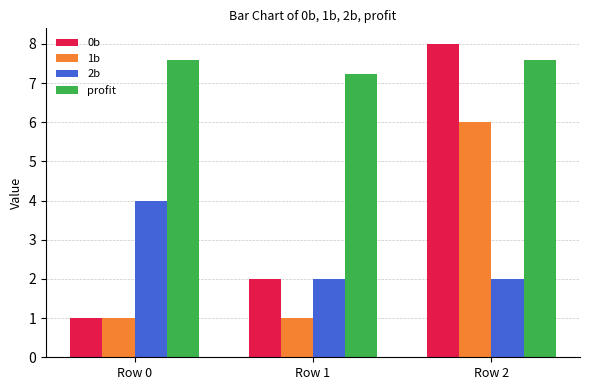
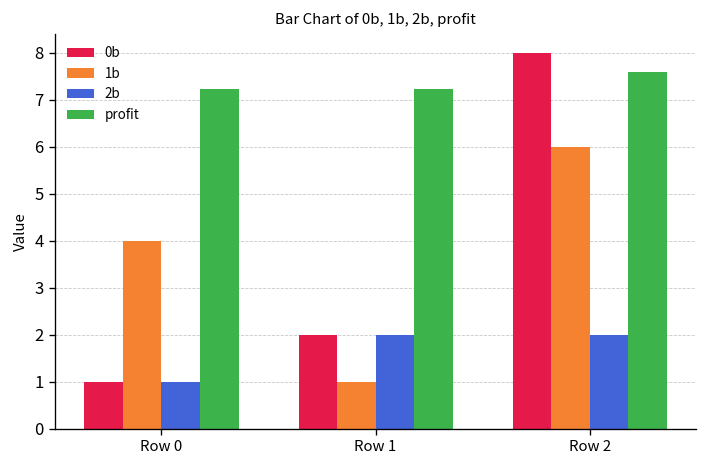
  {
    "0b": {
      "Row 0": 1.0,
      "Row 1": 2.0,
      "Row 2": 8.0
    },
    "1b": {
-     "Row 0": 1,
+     "Row 0": 4,
      "Row 1": 1,
      "Row 2": 6
    },
    "2b": {
-     "Row 0": 4,
+     "Row 0": 1,
      "Row 1": 2,
      "Row 2": 2
    },
    "profit": {
-     "Row 0": 7.6,
+     "Row 0": 7.2,
      "Row 1": 7.2,
      "Row 2": 7.6
    }
  }
